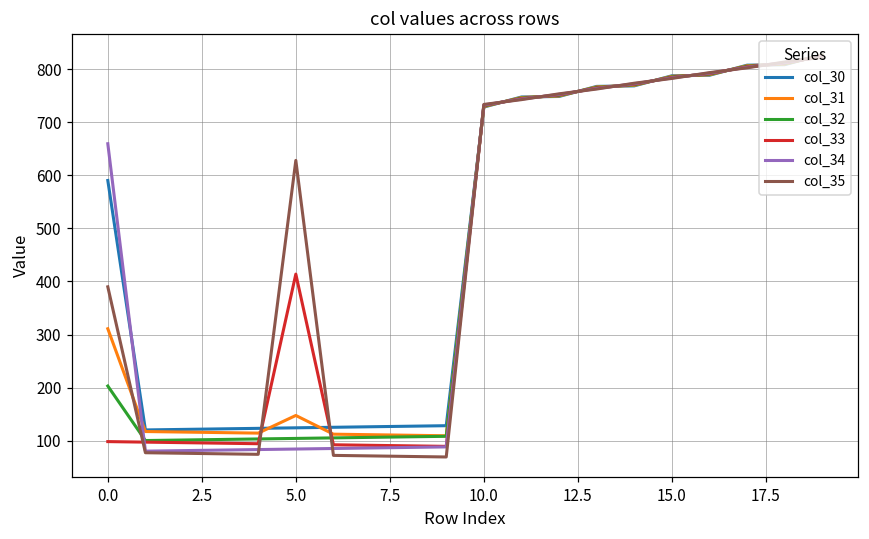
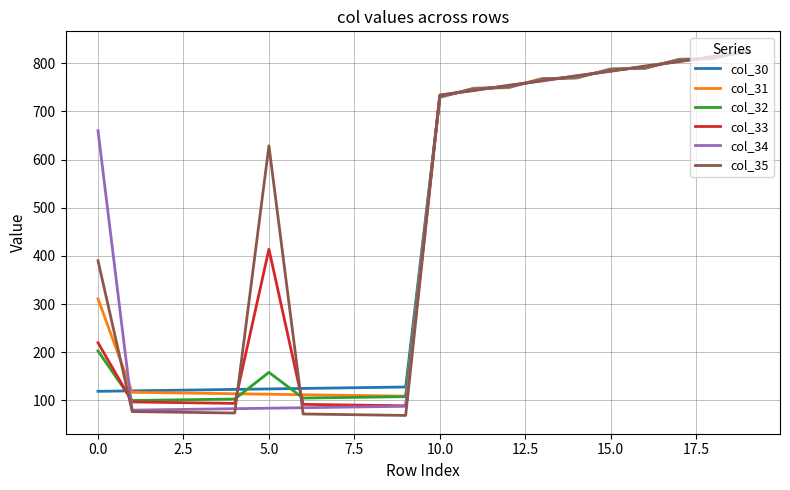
  {
    "col_30": {
-     "0.0": 590,
+     "0.0": 120,
      "5.0": 120
    },
    "col_31": {
      "0.0": 310,
-     "5.0": 150
+     "5.0": 110
    },
    "col_32": {
      "0.0": 200,
-     "5.0": 100
+     "5.0": 160
    },
    "col_33": {
-     "0.0": 100,
+     "0.0": 220,
      "5.0": 410
    },
    "col_34": {
      "0.0": 660,
      "5.0": 80
    },
    "col_35": {
      "0.0": 390,
      "5.0": 630
    }
  }
